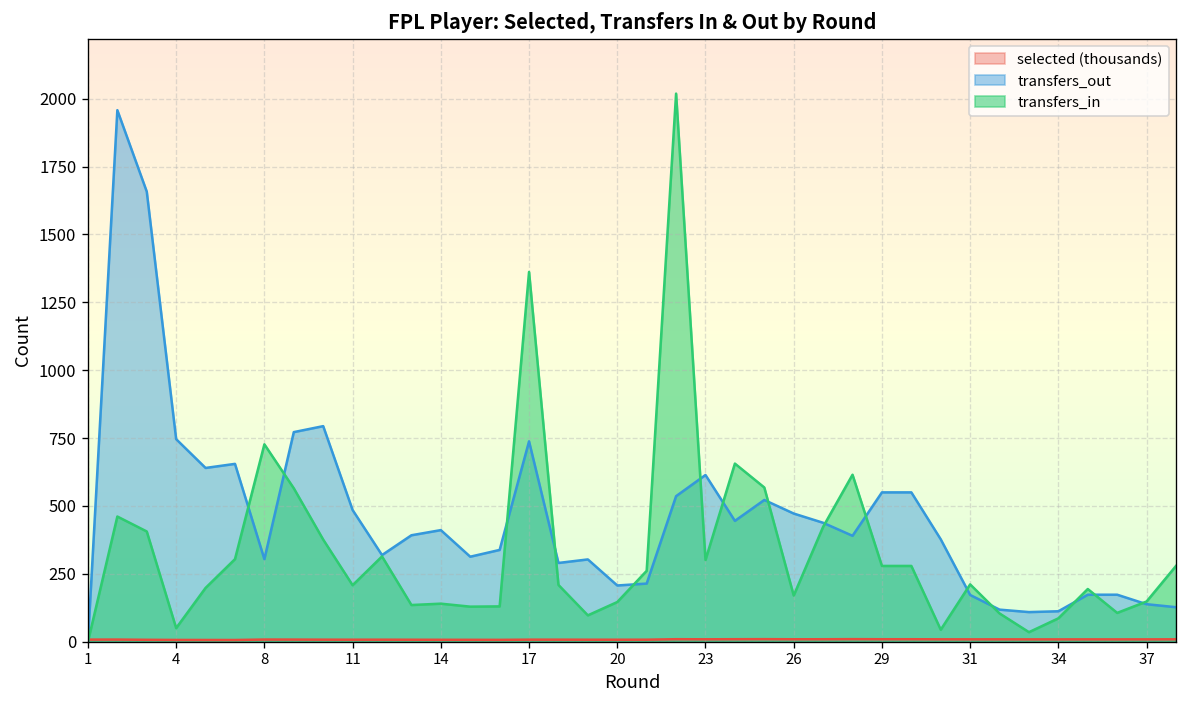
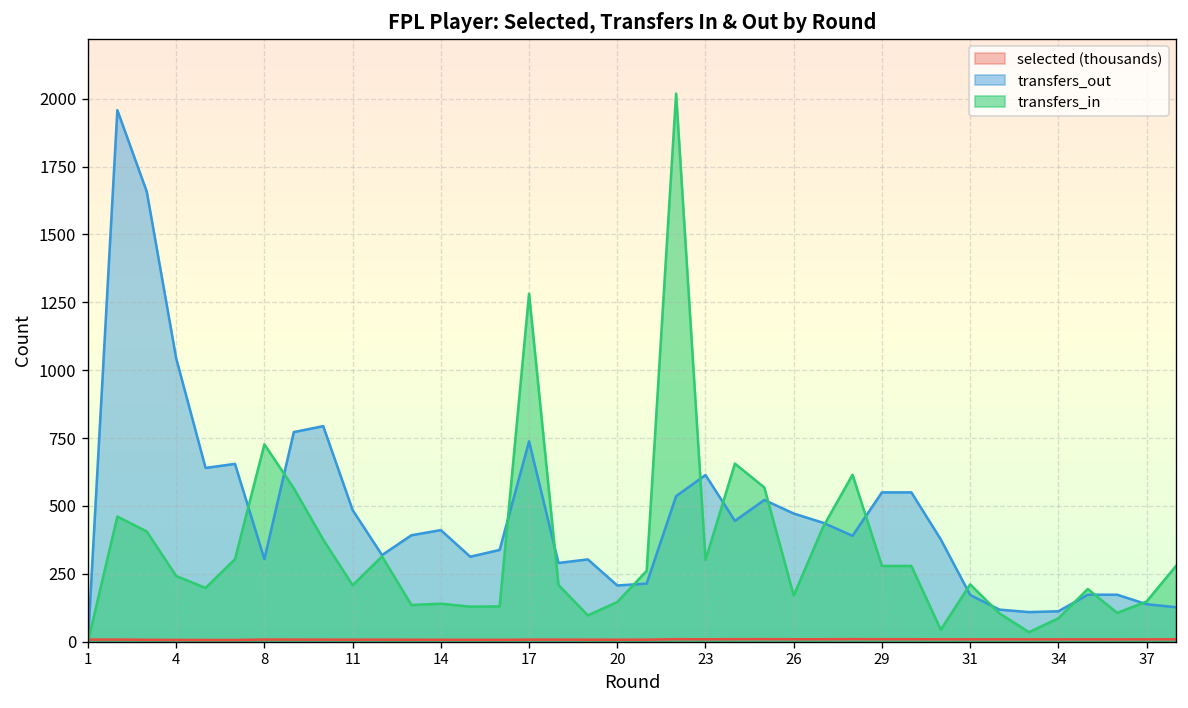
  {
    "selected (thousands)": {
      "4": 10,
      "8": 10,
      "11": 10,
      "14": 10,
      "17": 10,
      "20": 10,
      "23": 10,
      "26": 10,
      "31": 10,
      "34": 10,
      "37": 10
    },
    "transfers_out": {
-     "4": 750,
+     "4": 1040,
      "8": 300,
      "11": 490,
      "14": 410,
      "17": 740,
      "20": 210,
      "23": 610,
      "26": 470,
      "31": 170,
      "34": 110
    },
    "transfers_in": {
-     "4": 50,
+     "4": 240,
      "8": 730,
      "11": 210,
      "14": 140,
-     "17": 1360,
+     "17": 1280,
      "20": 150,
      "23": 300,
      "26": 170,
      "31": 210,
      "34": 90
    }
  }
